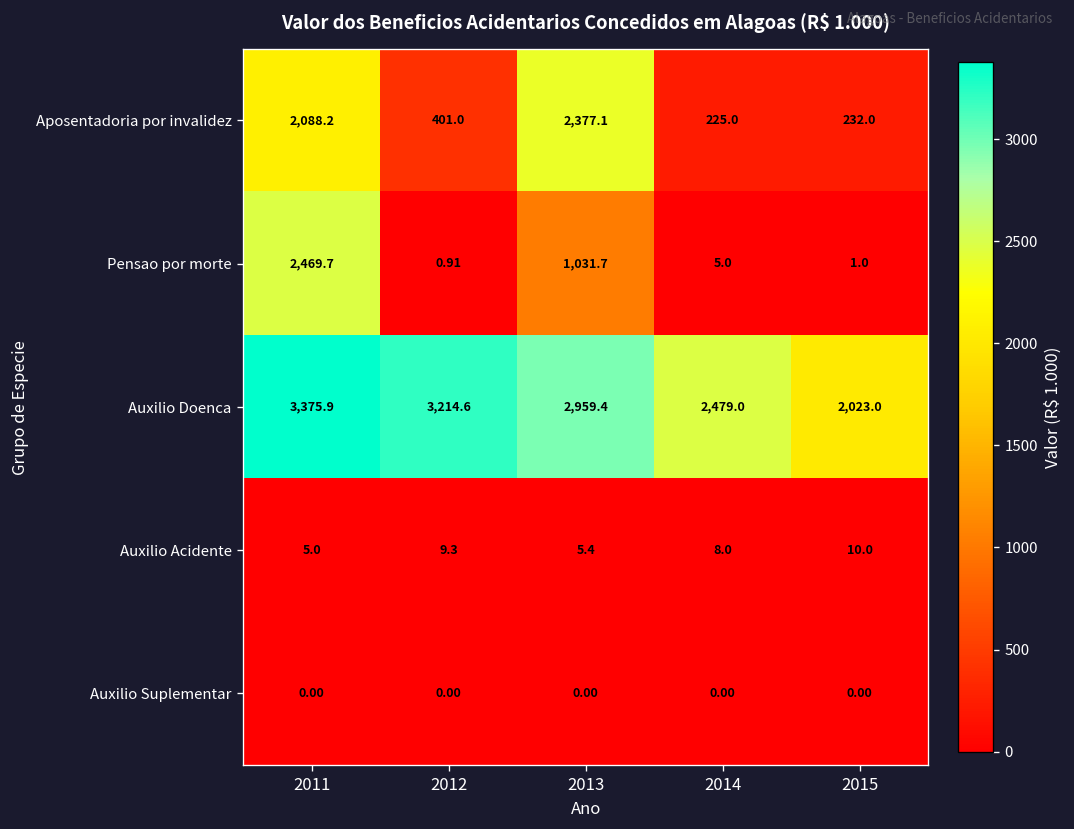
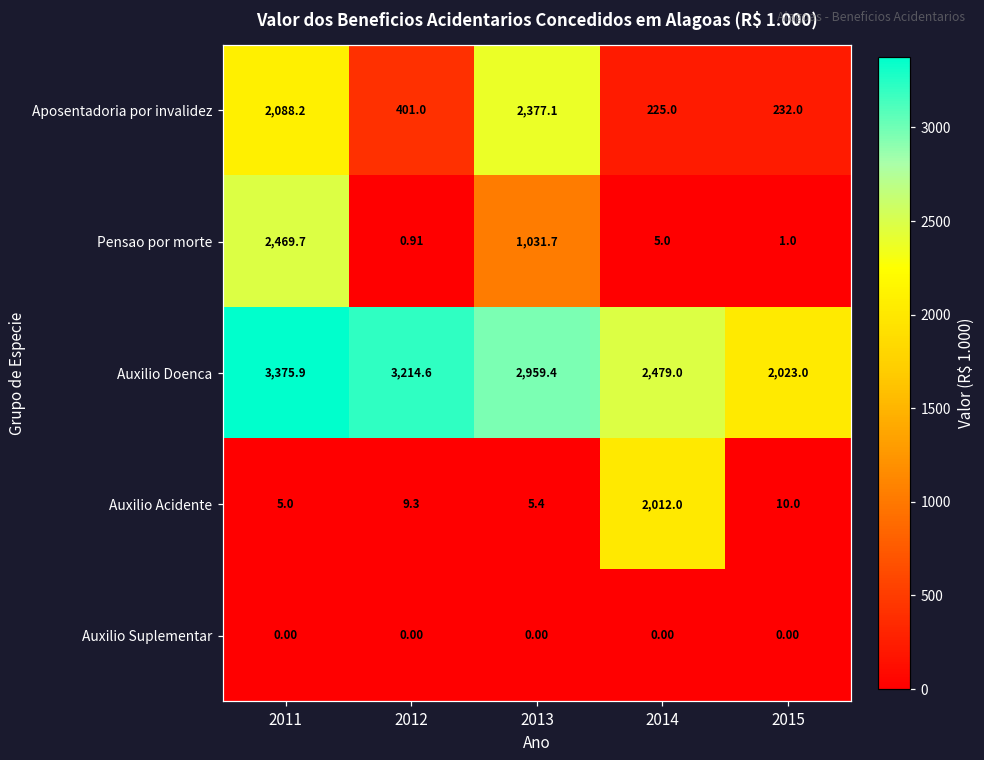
  {
    "Aposentadoria por invalidez": {
      "2011": "2,088.2",
      "2012": "401.0",
      "2013": "2,377.1",
      "2014": "225.0",
      "2015": "232.0"
    },
    "Pensao por morte": {
      "2011": "2,469.7",
      "2012": "0.91",
      "2013": "1,031.7",
      "2014": "5.0",
      "2015": "1.0"
    },
    "Auxilio Doenca": {
      "2011": "3,375.9",
      "2012": "3,214.6",
      "2013": "2,959.4",
      "2014": "2,479.0",
      "2015": "2,023.0"
    },
    "Auxilio Acidente": {
      "2011": "5.0",
      "2012": "9.3",
      "2013": "5.4",
-     "2014": "8.0",
+     "2014": "2,012.0",
      "2015": "10.0"
    },
    "Auxilio Suplementar": {
      "2011": "0.00",
      "2012": "0.00",
      "2013": "0.00",
      "2014": "0.00",
      "2015": "0.00"
    }
  }
